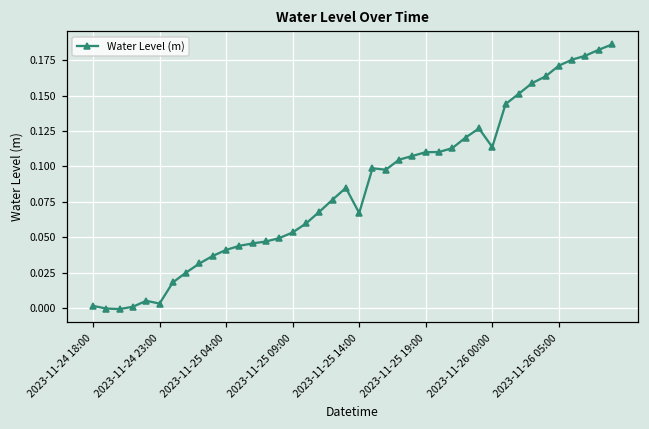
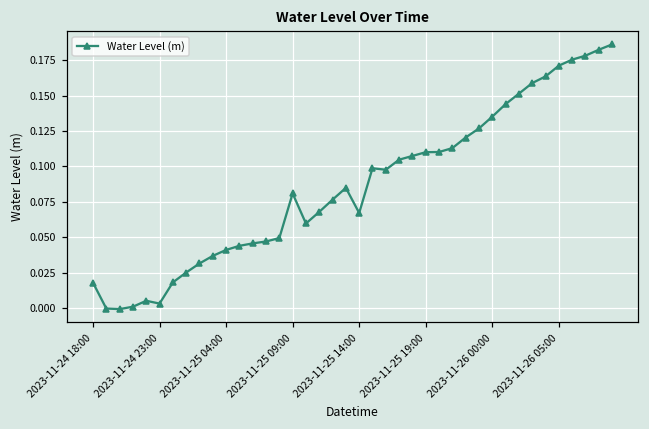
  {
-   "2023-11-24 18:00": 0.001,
+   "2023-11-24 18:00": 0.018,
    "2023-11-24 23:00": 0.003,
    "2023-11-25 04:00": 0.041,
-   "2023-11-25 09:00": 0.053,
+   "2023-11-25 09:00": 0.081,
    "2023-11-25 14:00": 0.067,
    "2023-11-25 19:00": 0.110,
-   "2023-11-26 00:00": 0.114,
+   "2023-11-26 00:00": 0.135,
    "2023-11-26 05:00": 0.171
  }
